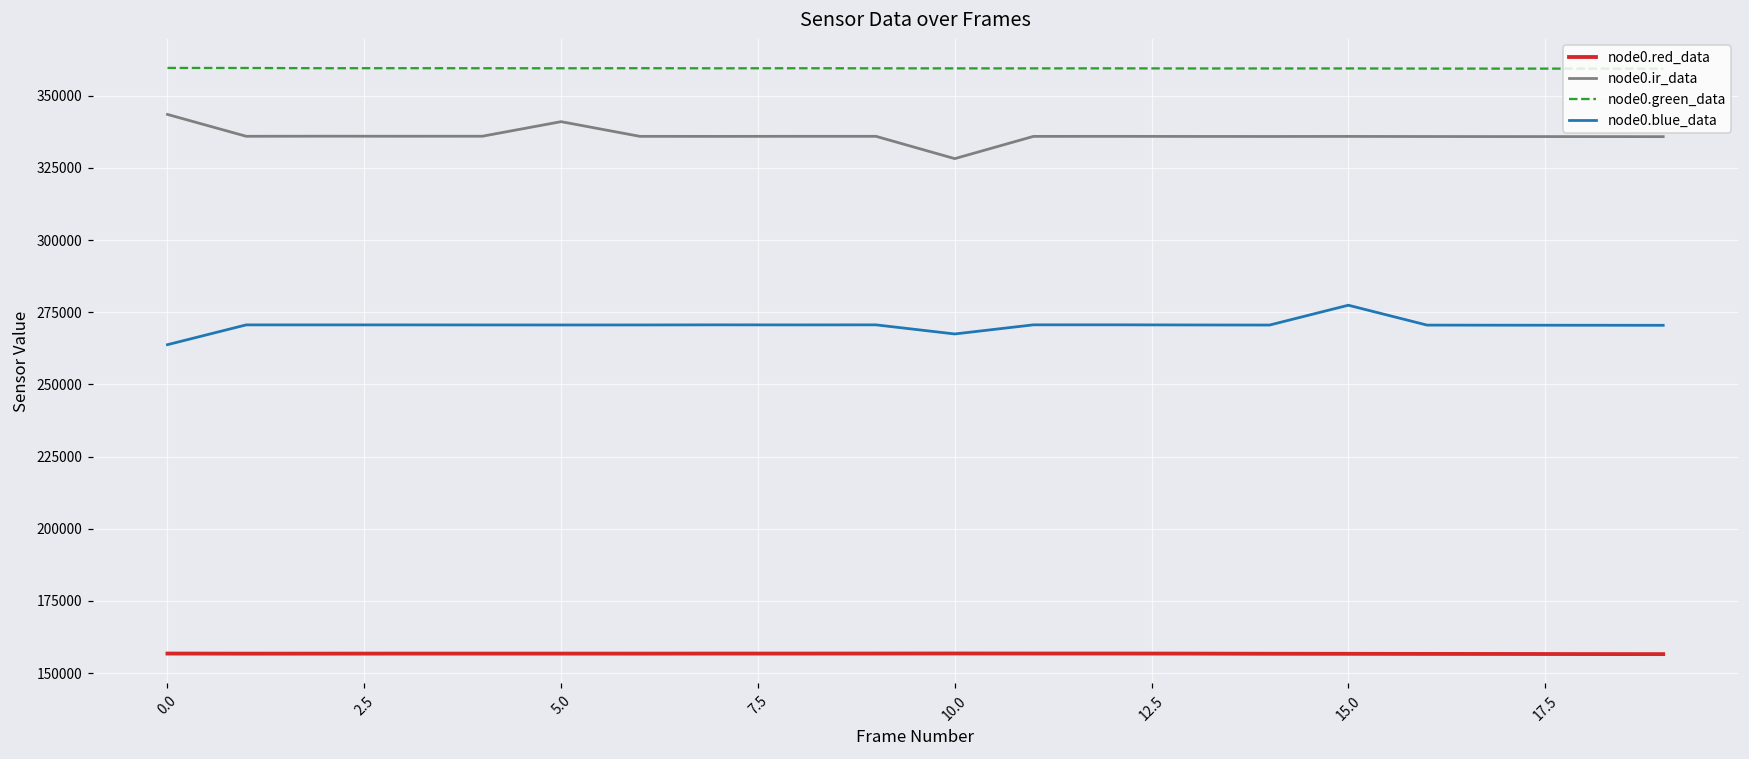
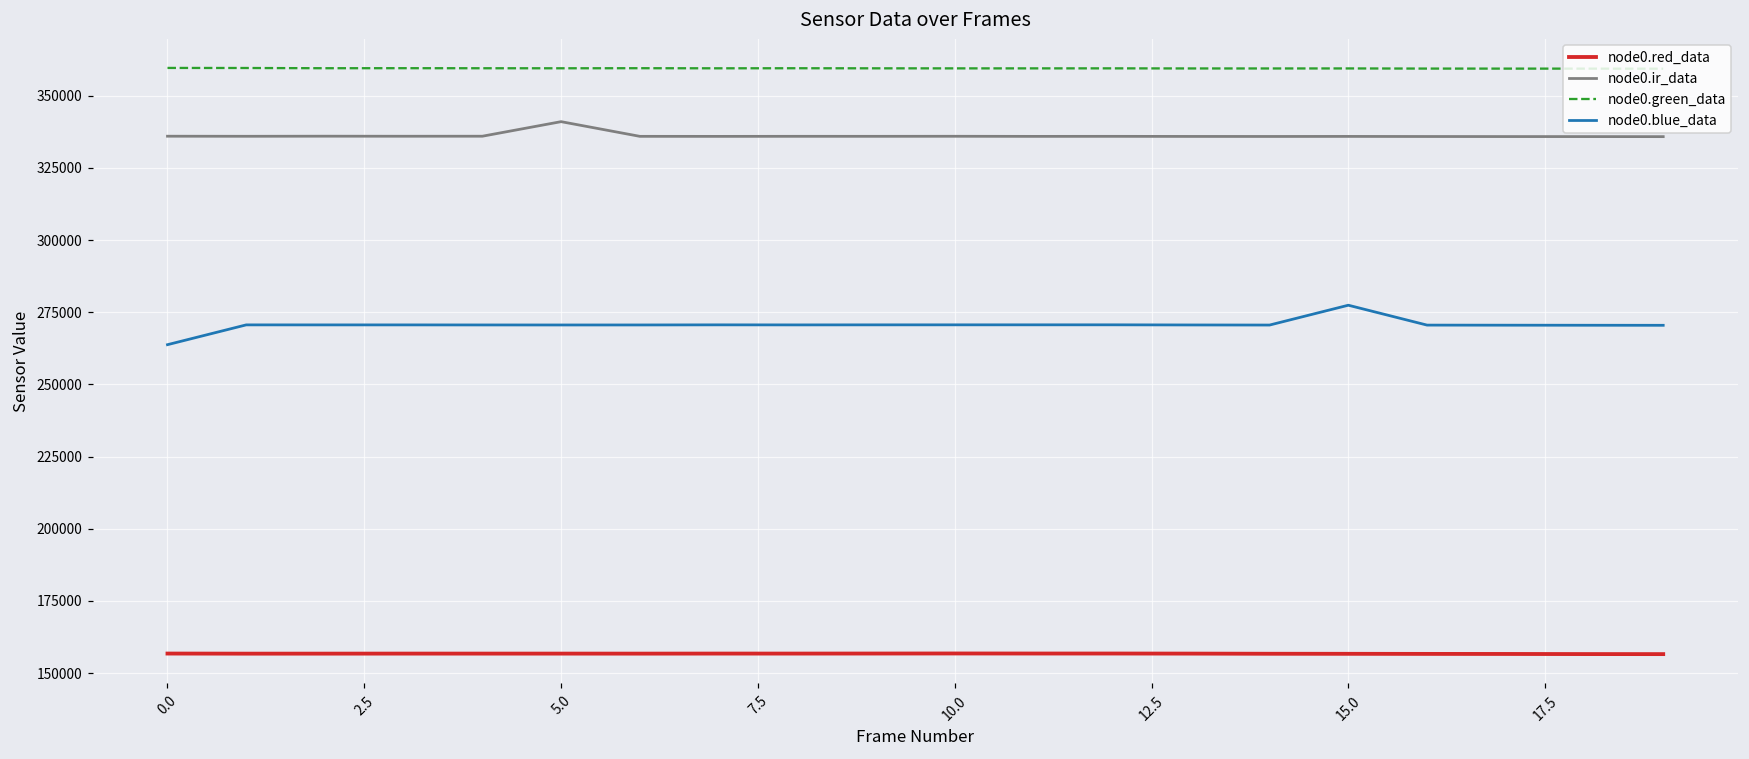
  {
    "node0.red_data": {
      "0.0": 157000,
      "5.0": 157000,
      "10.0": 157000,
      "15.0": 157000
    },
    "node0.ir_data": {
-     "0.0": 344000,
+     "0.0": 336000,
      "5.0": 341000,
-     "10.0": 328000,
+     "10.0": 336000,
      "15.0": 336000
    },
    "node0.green_data": {
      "0.0": 360000,
      "5.0": 360000,
      "10.0": 359000,
      "15.0": 359000
    },
    "node0.blue_data": {
      "0.0": 264000,
      "5.0": 271000,
-     "10.0": 267000,
+     "10.0": 271000,
      "15.0": 277000
    }
  }
